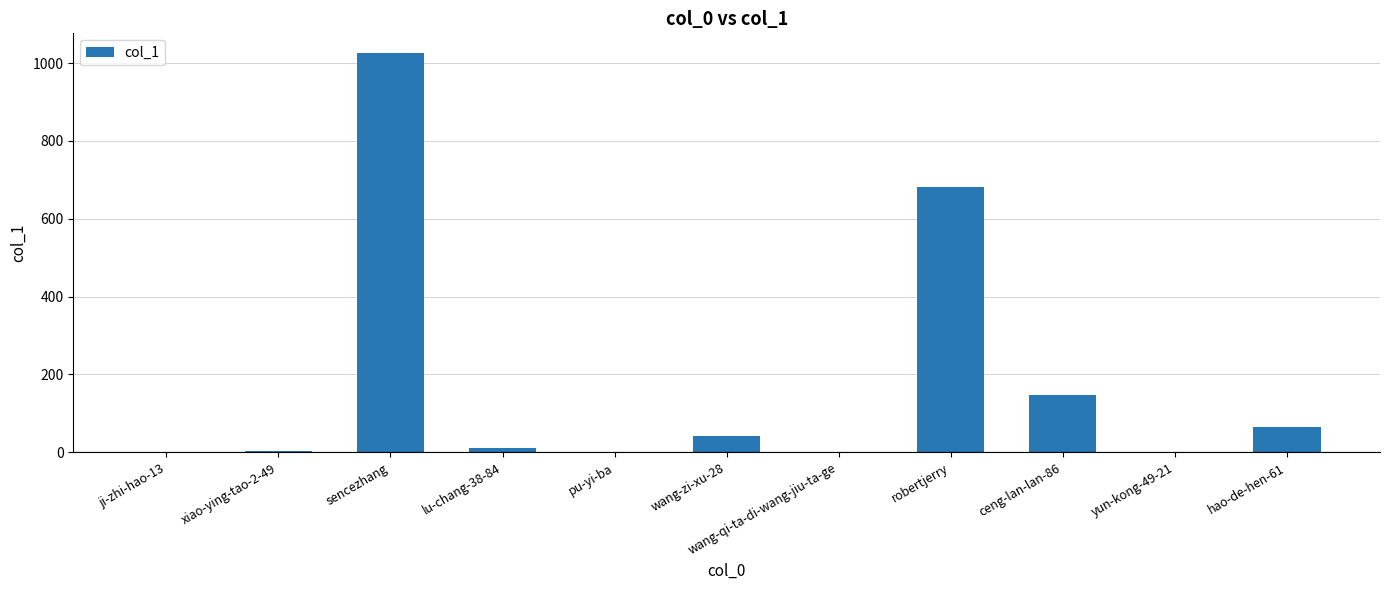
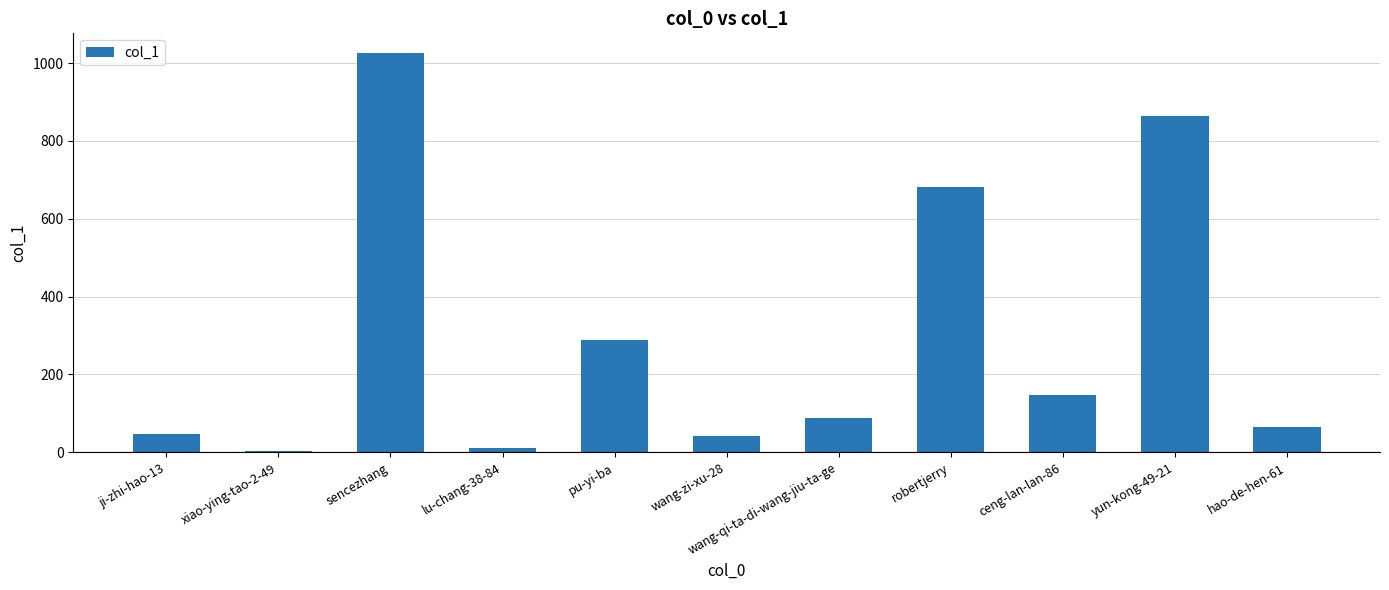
  {
-   "ji-zhi-hao-13": 0,
+   "ji-zhi-hao-13": 50,
    "sencezhang": 1030,
    "lu-chang-38-84": 10,
-   "pu-yi-ba": 0,
+   "pu-yi-ba": 290,
    "wang-zi-xu-28": 40,
-   "wang-qi-ta-di-wang-jiu-ta-ge": 0,
+   "wang-qi-ta-di-wang-jiu-ta-ge": 90,
    "robertjerry": 680,
    "ceng-lan-lan-86": 150,
-   "yun-kong-49-21": 0,
+   "yun-kong-49-21": 870,
    "hao-de-hen-61": 60
  }
